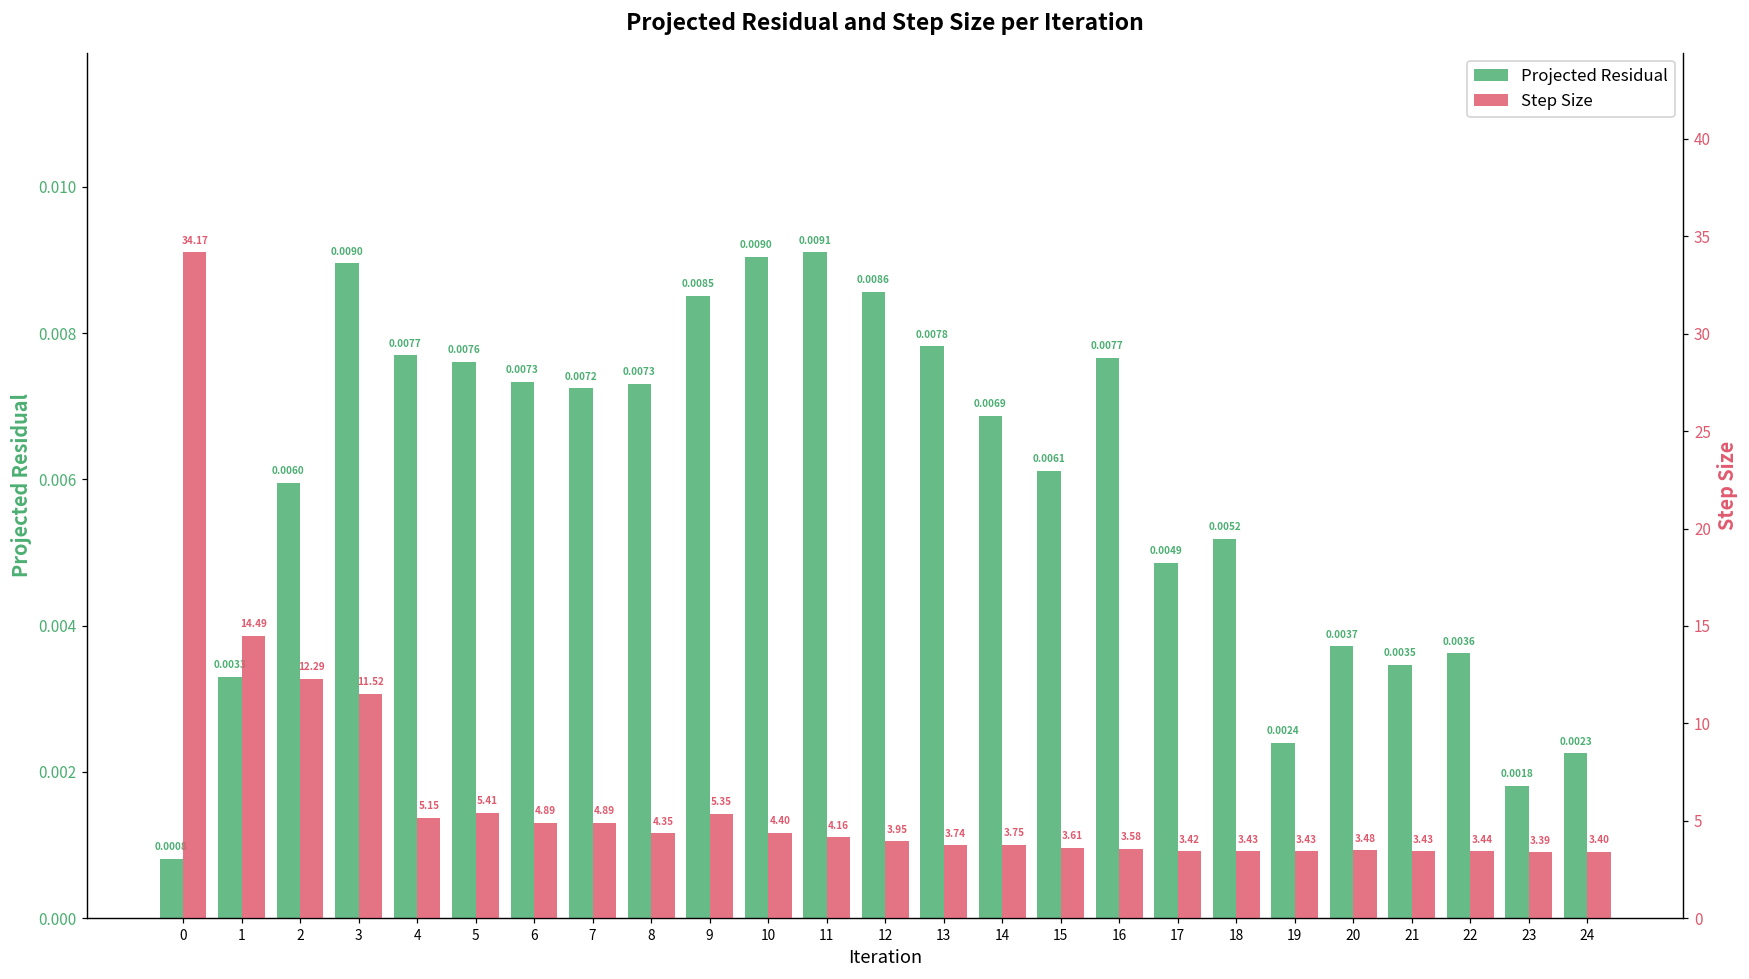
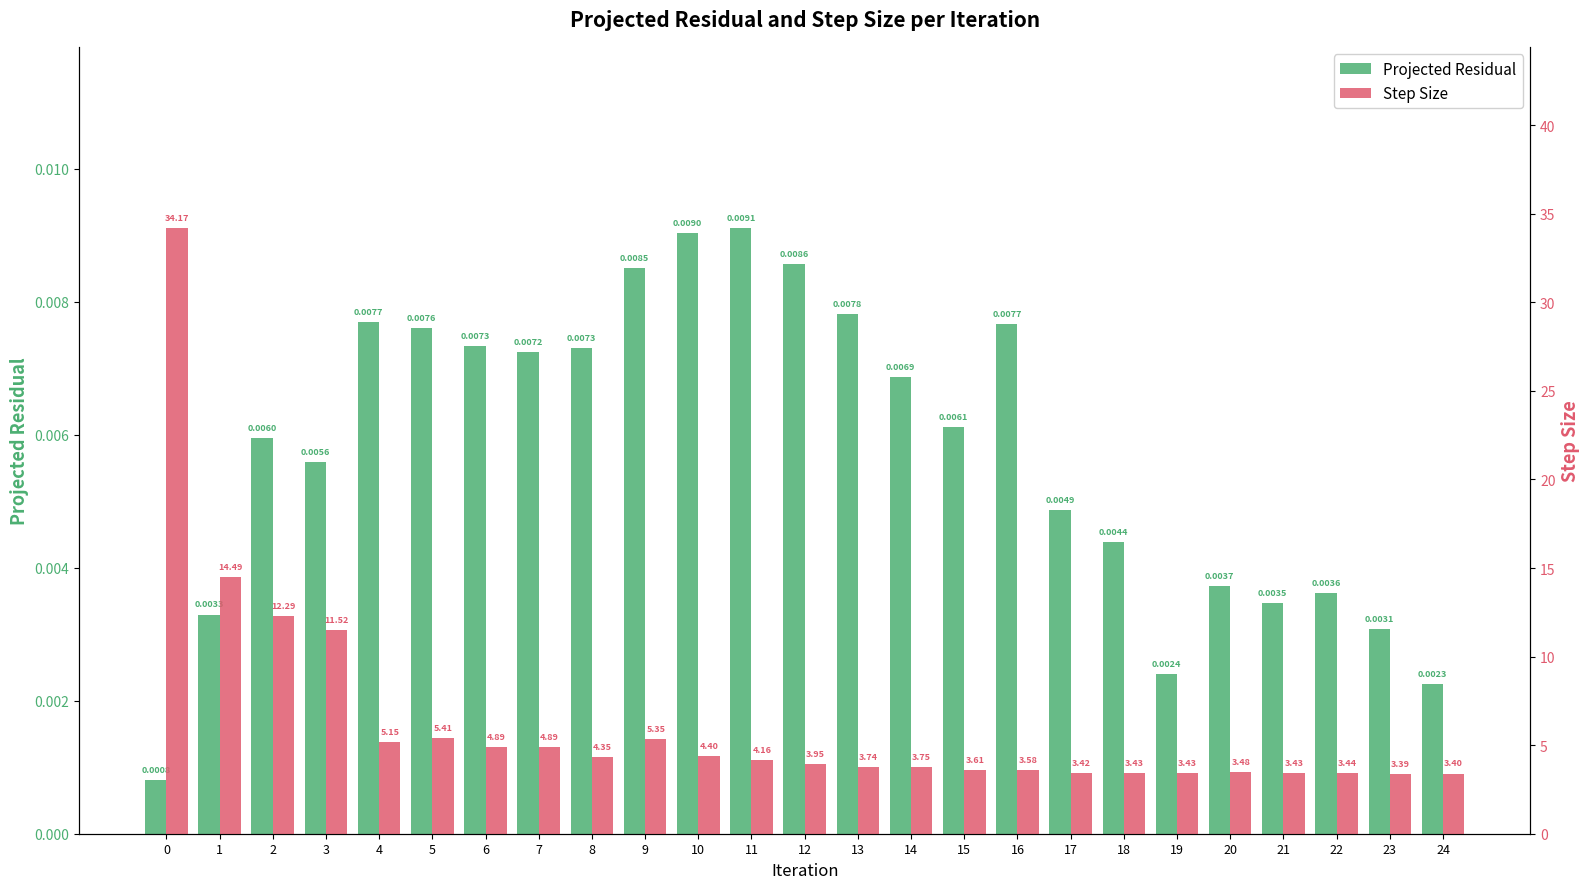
  {
    "Projected Residual": {
      "0": 0.0008,
      "1": 0.0033,
      "2": 0.0060,
-     "3": 0.0090,
+     "3": 0.0056,
      "4": 0.0077,
      "5": 0.0076,
      "6": 0.0073,
      "7": 0.0072,
      "8": 0.0073,
      "9": 0.0085,
      "10": 0.0090,
      "11": 0.0091,
      "12": 0.0086,
      "13": 0.0078,
      "14": 0.0069,
      "15": 0.0061,
      "16": 0.0077,
      "17": 0.0049,
-     "18": 0.0052,
+     "18": 0.0044,
      "19": 0.0024,
      "20": 0.0037,
      "21": 0.0035,
      "22": 0.0036,
-     "23": 0.0018,
+     "23": 0.0031,
      "24": 0.0023
    },
    "Step Size": {
      "0": 34.17,
      "1": 14.49,
      "2": 12.29,
      "3": 11.52,
      "4": 5.15,
      "5": 5.41,
      "6": 4.89,
      "7": 4.89,
      "8": 4.35,
      "9": 5.35,
      "10": 4.40,
      "11": 4.16,
      "12": 3.95,
      "13": 3.74,
      "14": 3.75,
      "15": 3.61,
      "16": 3.58,
      "17": 3.42,
      "18": 3.43,
      "19": 3.43,
      "20": 3.48,
      "21": 3.43,
      "22": 3.44,
      "23": 3.39,
      "24": 3.40
    }
  }
